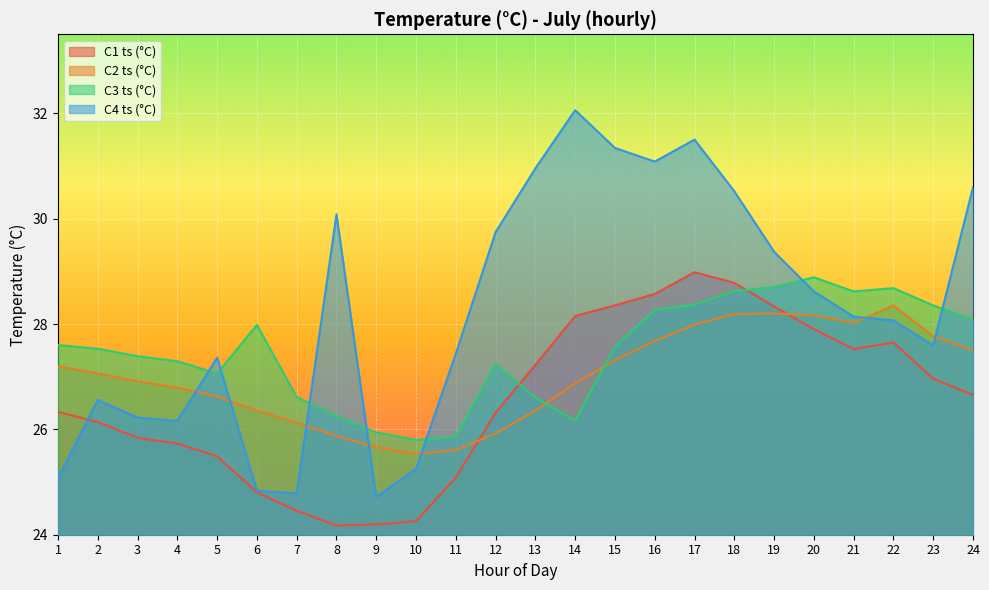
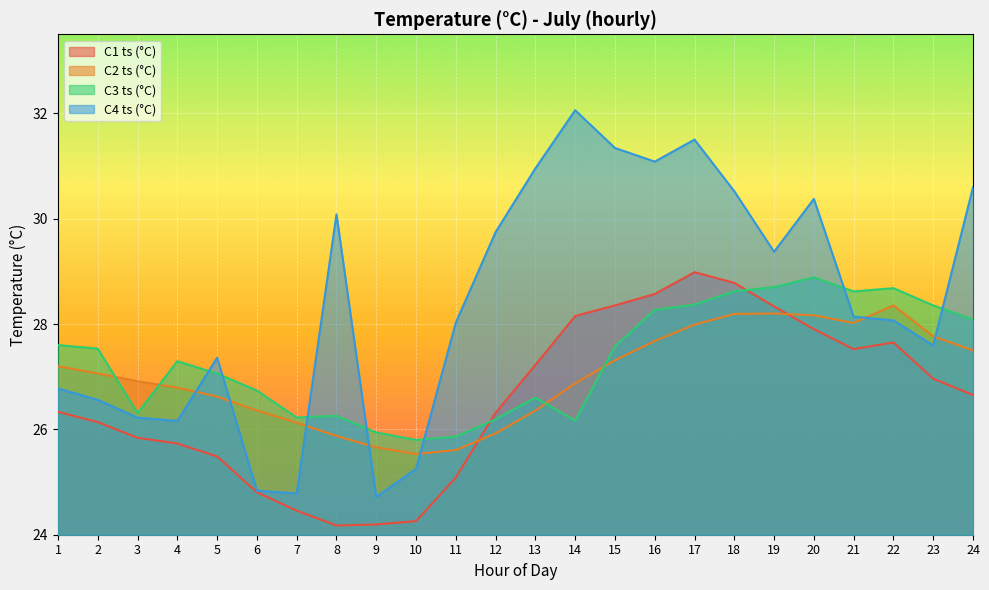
  {
    "C3 ts (°C)": {
      "1": 27.6,
      "2": 27.5,
-     "3": 27.4,
+     "3": 26.3,
      "4": 27.3,
      "5": 27.1,
-     "6": 28.0,
-     "7": 26.6,
+     "6": 26.7,
+     "7": 26.2,
      "8": 26.3,
      "9": 25.9,
      "10": 25.8,
      "11": 25.9,
-     "12": 27.2,
+     "12": 26.2,
      "13": 26.6,
      "14": 26.2,
      "15": 27.6,
      "16": 28.3,
      "17": 28.4,
      "18": 28.6,
      "19": 28.7,
      "20": 28.9,
      "21": 28.6,
      "22": 28.7,
      "23": 28.4,
      "24": 28.1
    },
    "C4 ts (°C)": {
-     "1": 25.1,
+     "1": 26.8,
      "2": 26.6,
      "3": 26.2,
      "4": 26.2,
      "5": 27.4,
      "7": 24.8,
      "8": 30.1,
      "9": 24.7,
      "10": 25.3,
-     "11": 27.4,
+     "11": 28.0,
      "12": 29.7,
      "13": 31.0,
      "14": 32.1,
      "15": 31.3,
      "16": 31.1,
      "17": 31.5,
      "18": 30.5,
      "19": 29.4,
-     "20": 28.6,
+     "20": 30.4,
      "21": 28.1,
      "22": 28.1,
      "23": 27.6,
      "24": 30.6
    }
  }
